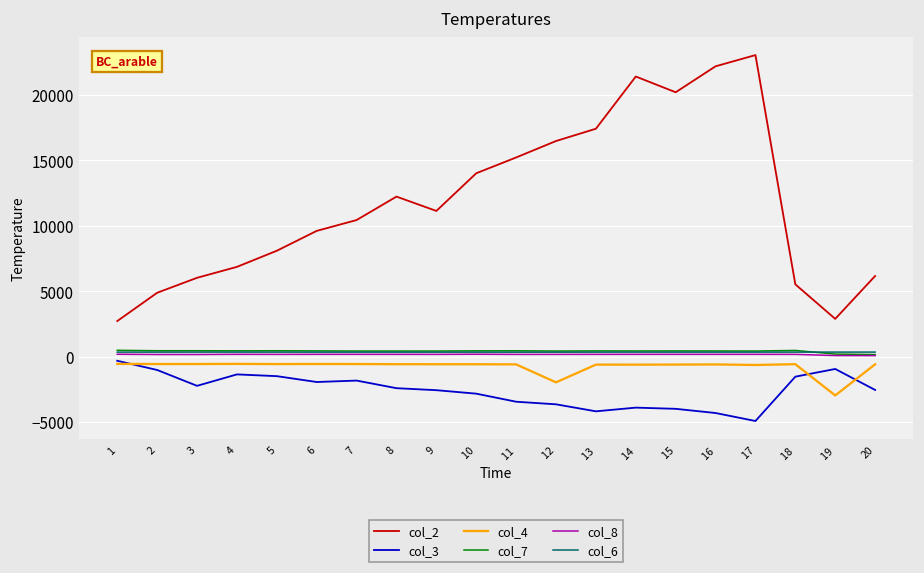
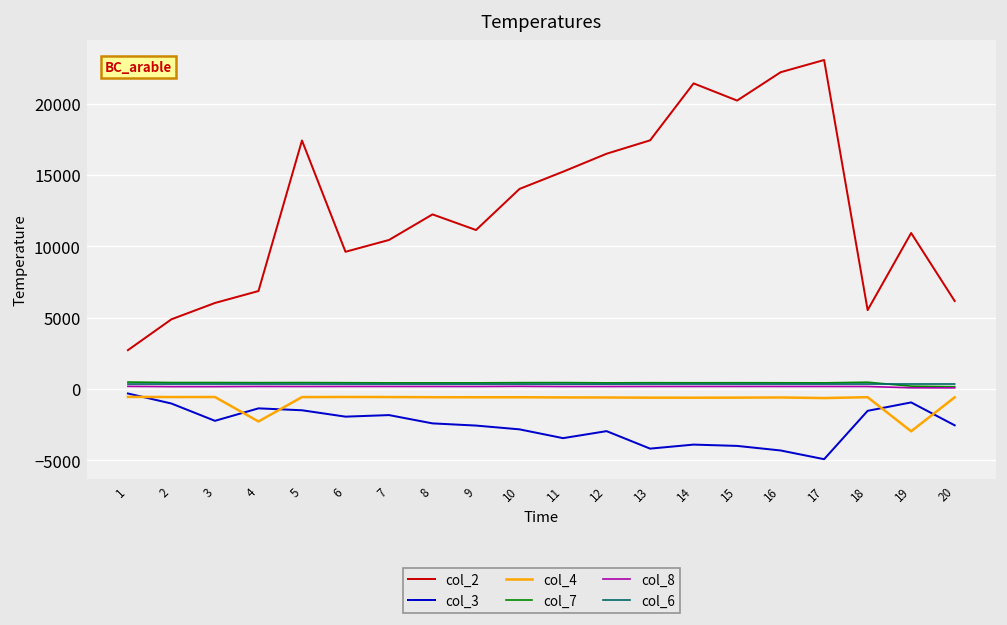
  {
    "col_2": {
      "1": 2700,
      "2": 4900,
      "3": 6000,
      "4": 6900,
-     "5": 8100,
+     "5": 17400,
      "6": 9600,
      "7": 10400,
      "8": 12200,
      "9": 11100,
      "10": 14000,
      "11": 15200,
      "12": 16500,
      "13": 17400,
      "14": 21400,
      "15": 20200,
      "16": 22200,
      "17": 23100,
      "18": 5500,
-     "19": 2900,
+     "19": 10900,
      "20": 6200
    },
    "col_3": {
      "1": -300,
      "2": -1000,
      "3": -2200,
      "4": -1400,
      "5": -1500,
      "6": -1900,
      "7": -1800,
      "8": -2400,
      "9": -2600,
      "10": -2800,
      "11": -3400,
-     "12": -3600,
+     "12": -3000,
      "13": -4200,
      "14": -3900,
      "15": -4000,
      "16": -4300,
      "17": -4900,
      "18": -1500,
      "19": -900,
      "20": -2500
    },
    "col_4": {
      "1": -600,
      "2": -600,
      "3": -600,
-     "4": -500,
+     "4": -2300,
      "5": -600,
      "6": -600,
      "7": -600,
      "8": -600,
      "9": -600,
      "10": -600,
      "11": -600,
-     "12": -2000,
+     "12": -600,
      "13": -600,
      "14": -600,
      "15": -600,
      "16": -600,
      "17": -600,
      "18": -600,
      "19": -3000,
      "20": -600
    }
  }
